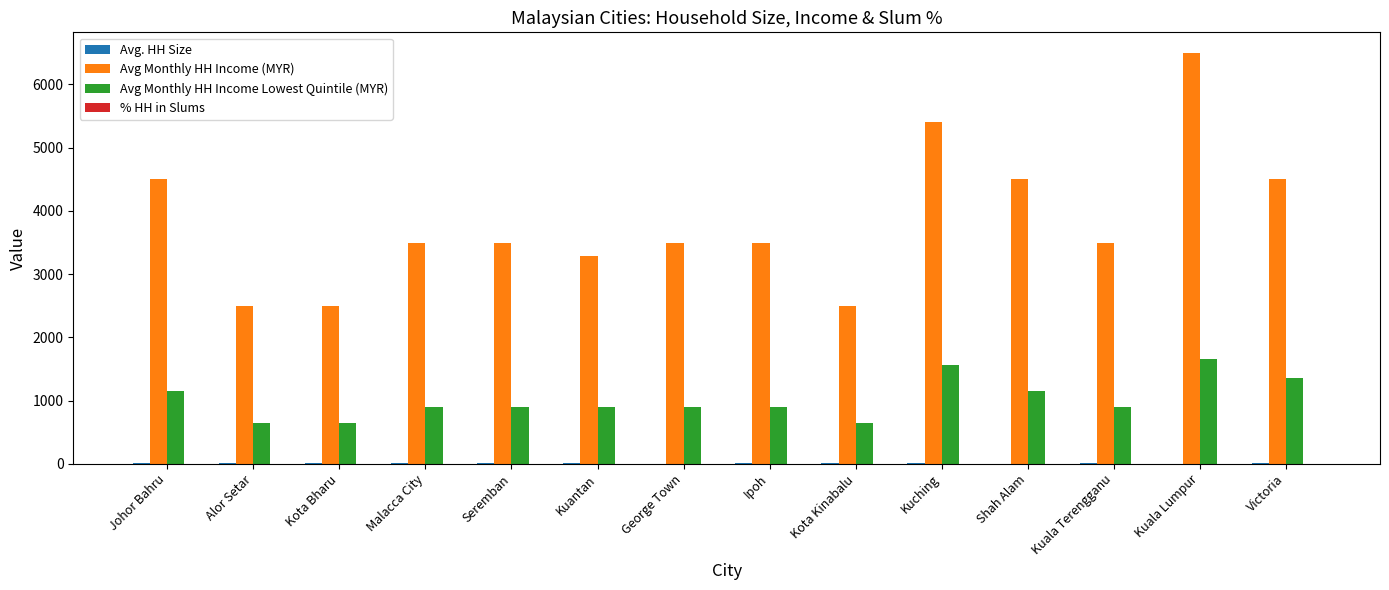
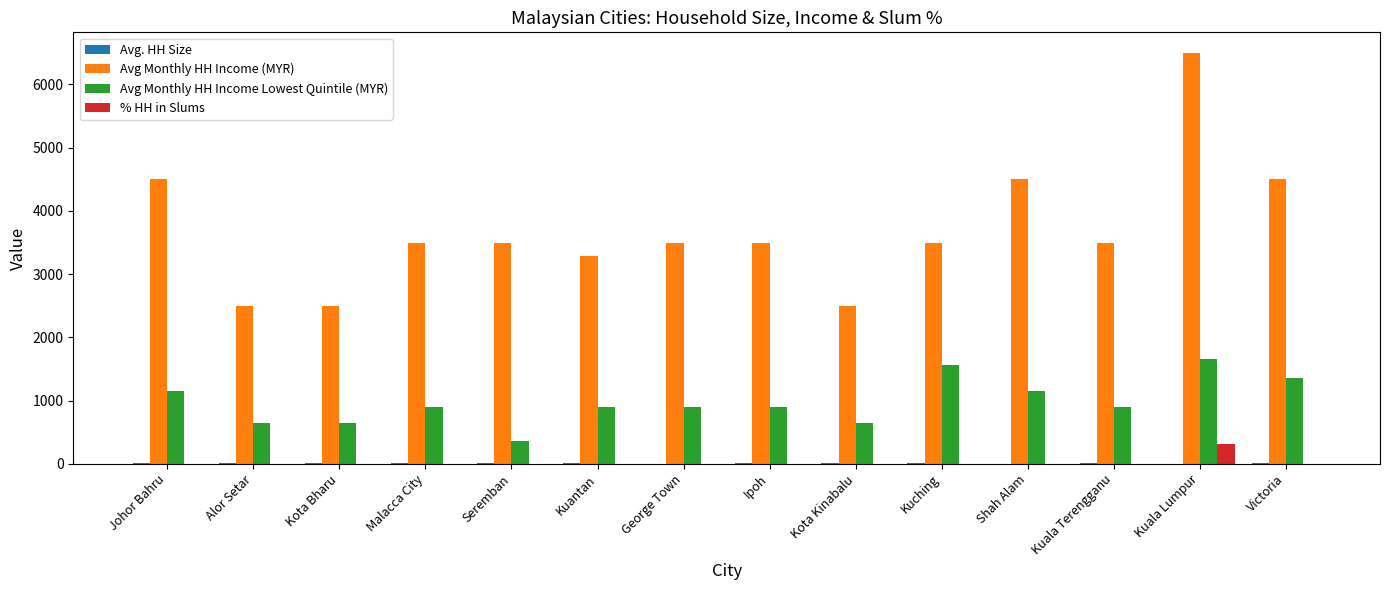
  {
    "Avg Monthly HH Income (MYR)": {
      "Johor Bahru": 4500,
      "Alor Setar": 2500,
      "Kota Bharu": 2500,
      "Malacca City": 3500,
      "Seremban": 3500,
      "Kuantan": 3300,
      "George Town": 3500,
      "Ipoh": 3500,
      "Kota Kinabalu": 2500,
-     "Kuching": 5400,
+     "Kuching": 3500,
      "Shah Alam": 4500,
      "Kuala Terengganu": 3500,
      "Kuala Lumpur": 6500,
      "Victoria": 4500
    },
    "Avg Monthly HH Income Lowest Quintile (MYR)": {
      "Johor Bahru": 1100,
      "Alor Setar": 600,
      "Kota Bharu": 600,
      "Malacca City": 900,
-     "Seremban": 900,
+     "Seremban": 400,
      "Kuantan": 900,
      "George Town": 900,
      "Ipoh": 900,
      "Kota Kinabalu": 600,
      "Kuching": 1600,
      "Shah Alam": 1100,
      "Kuala Terengganu": 900,
      "Kuala Lumpur": 1700,
      "Victoria": 1300
    },
    "% HH in Slums": {
-     "Kuala Lumpur": 0
+     "Kuala Lumpur": 300
    }
  }
